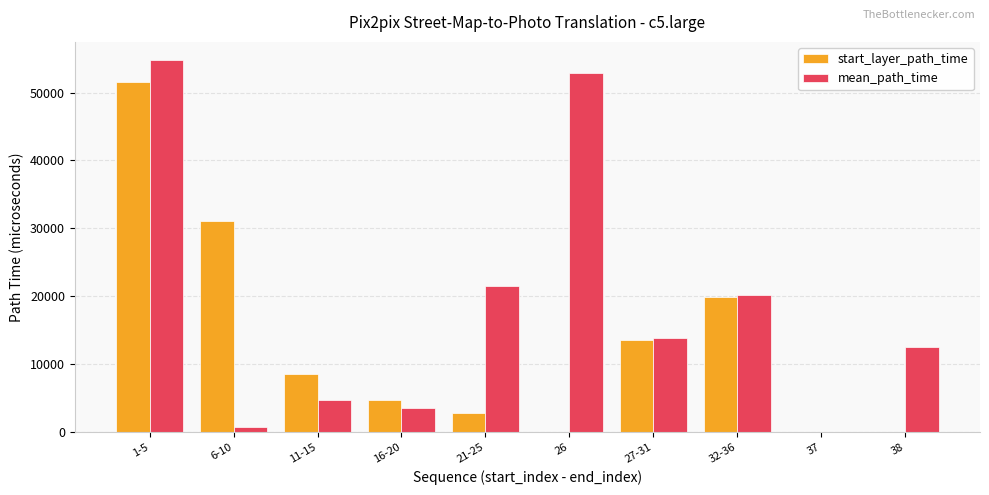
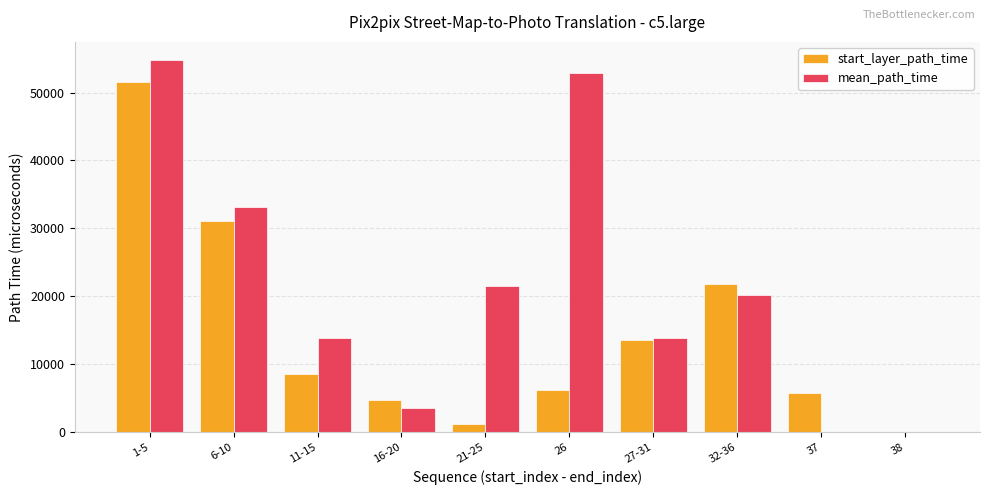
  {
    "start_layer_path_time": {
      "1-5": 52000,
      "6-10": 31000,
      "11-15": 9000,
      "16-20": 5000,
-     "21-25": 3000,
-     "26": 0,
+     "21-25": 1000,
+     "26": 6000,
      "27-31": 14000,
-     "32-36": 20000,
-     "37": 0
+     "32-36": 22000,
+     "37": 6000
    },
    "mean_path_time": {
      "1-5": 55000,
-     "6-10": 1000,
-     "11-15": 5000,
+     "6-10": 33000,
+     "11-15": 14000,
      "16-20": 4000,
      "21-25": 21000,
      "26": 53000,
      "27-31": 14000,
      "32-36": 20000,
-     "38": 12000
+     "38": 0
    }
  }
